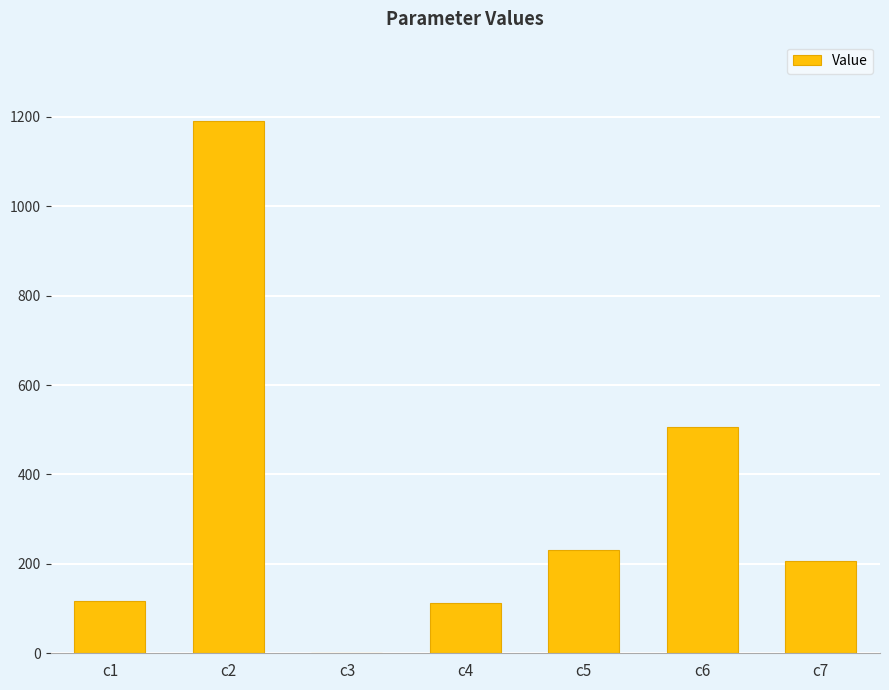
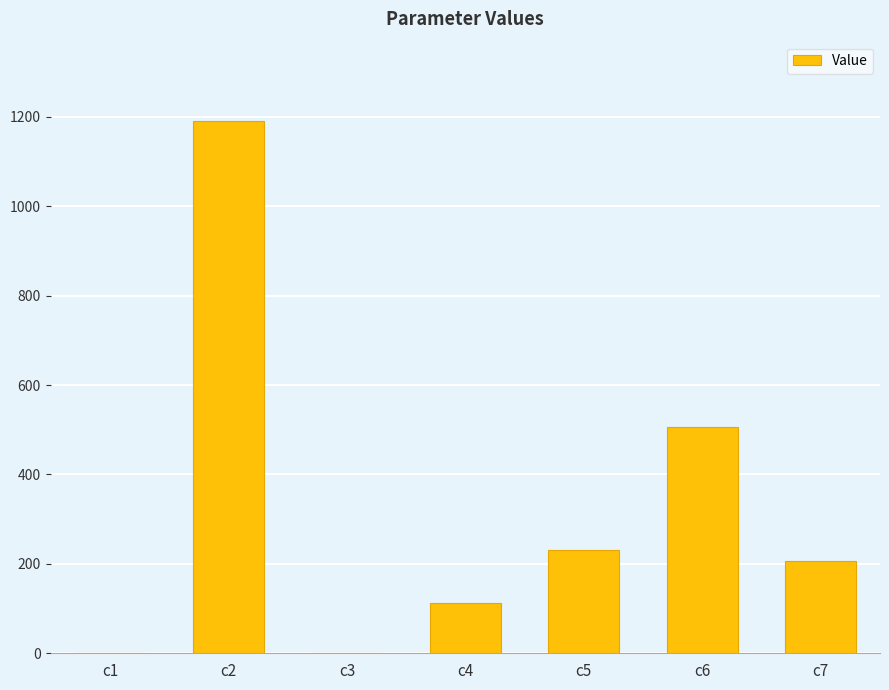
  {
-   "c1": 120,
+   "c1": 0,
    "c2": 1190,
    "c4": 110,
    "c5": 230,
    "c6": 510,
    "c7": 210
  }
